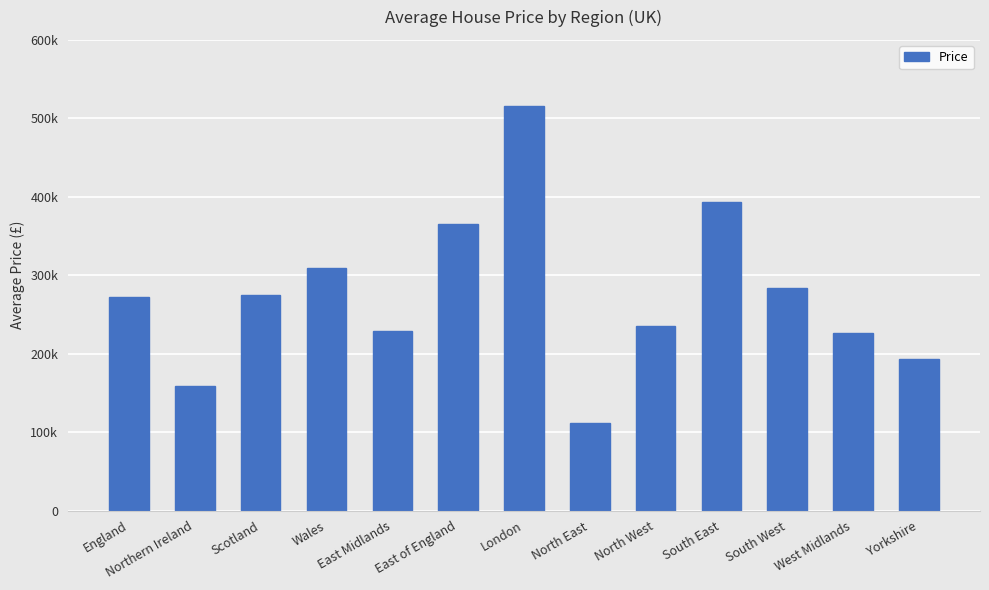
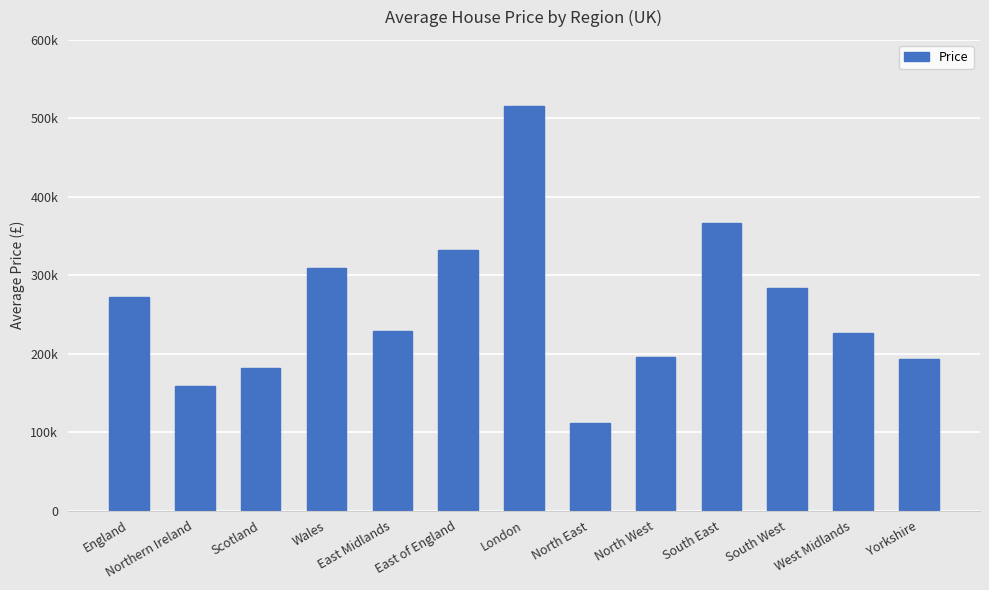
  {
    "England": 270000,
    "Northern Ireland": 160000,
-   "Scotland": 280000,
+   "Scotland": 180000,
    "Wales": 310000,
    "East Midlands": 230000,
-   "East of England": 370000,
+   "East of England": 330000,
    "London": 520000,
    "North East": 110000,
-   "North West": 240000,
-   "South East": 390000,
+   "North West": 200000,
+   "South East": 370000,
    "South West": 280000,
    "West Midlands": 230000,
    "Yorkshire": 190000
  }
